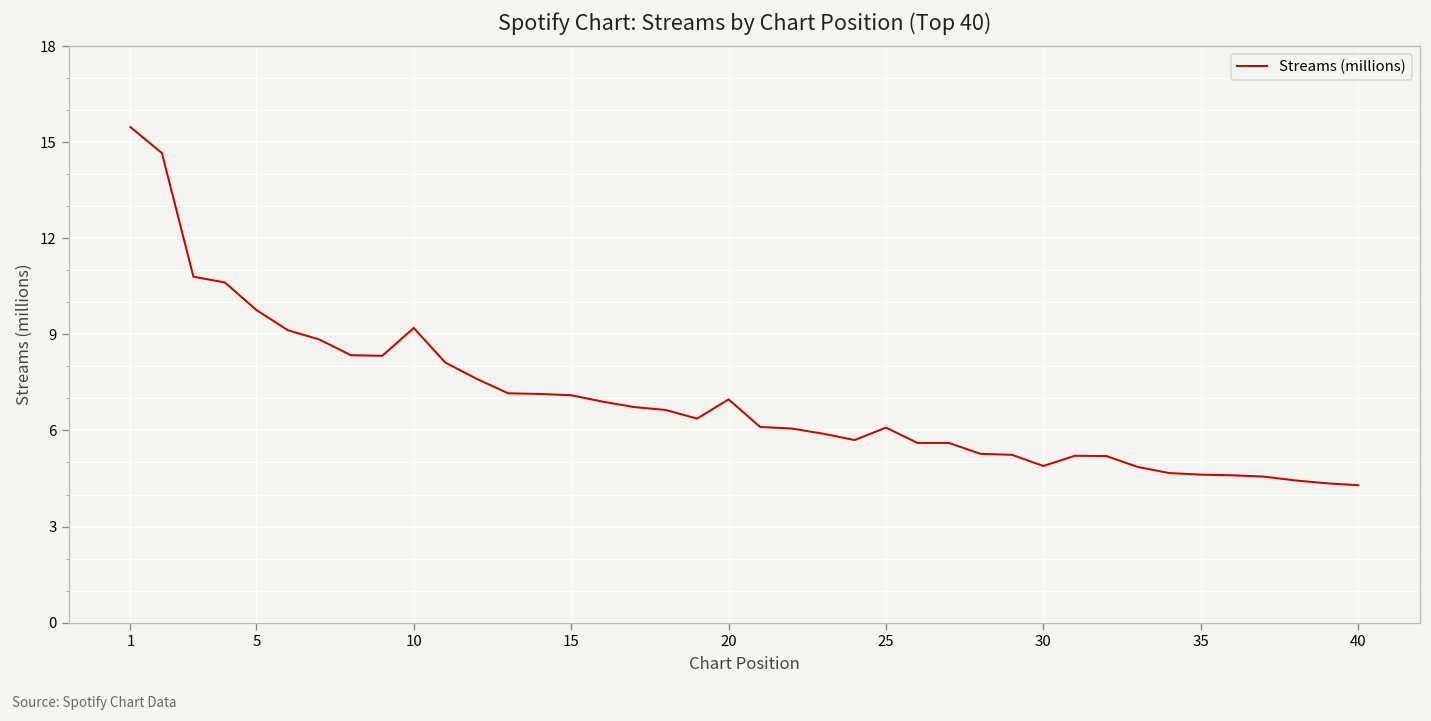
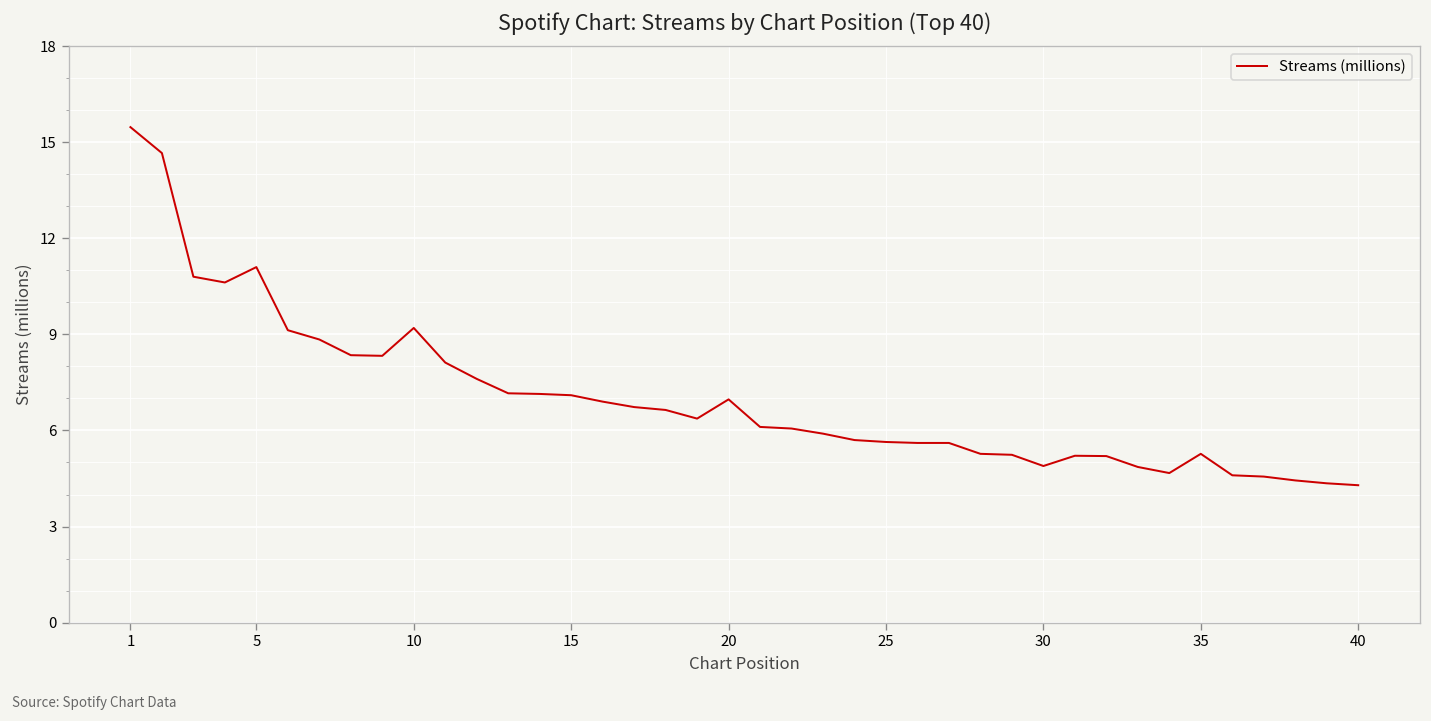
  {
    "1": 15.5,
-   "5": 9.8,
+   "5": 11.1,
    "10": 9.2,
    "15": 7.1,
    "20": 7.0,
-   "25": 6.1,
+   "25": 5.6,
    "30": 4.9,
-   "35": 4.6,
+   "35": 5.3,
    "40": 4.3
  }
